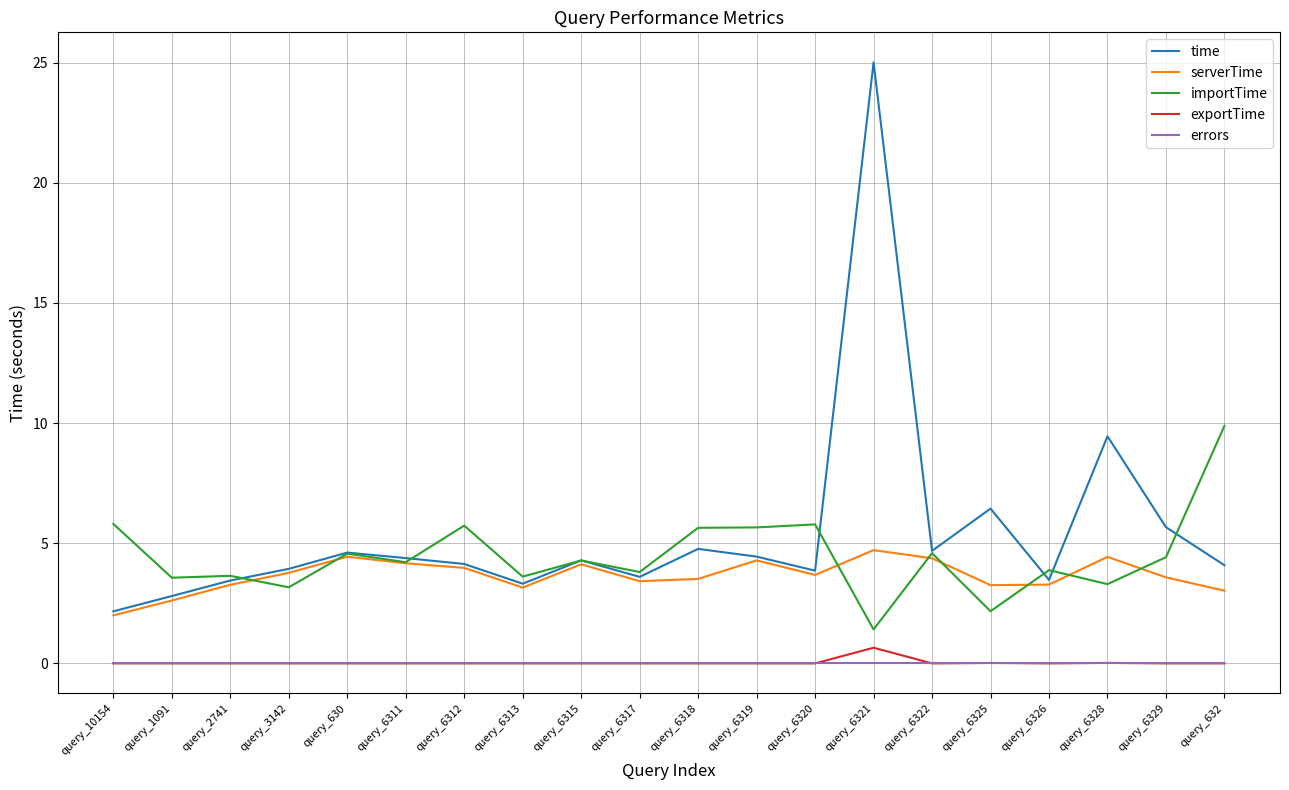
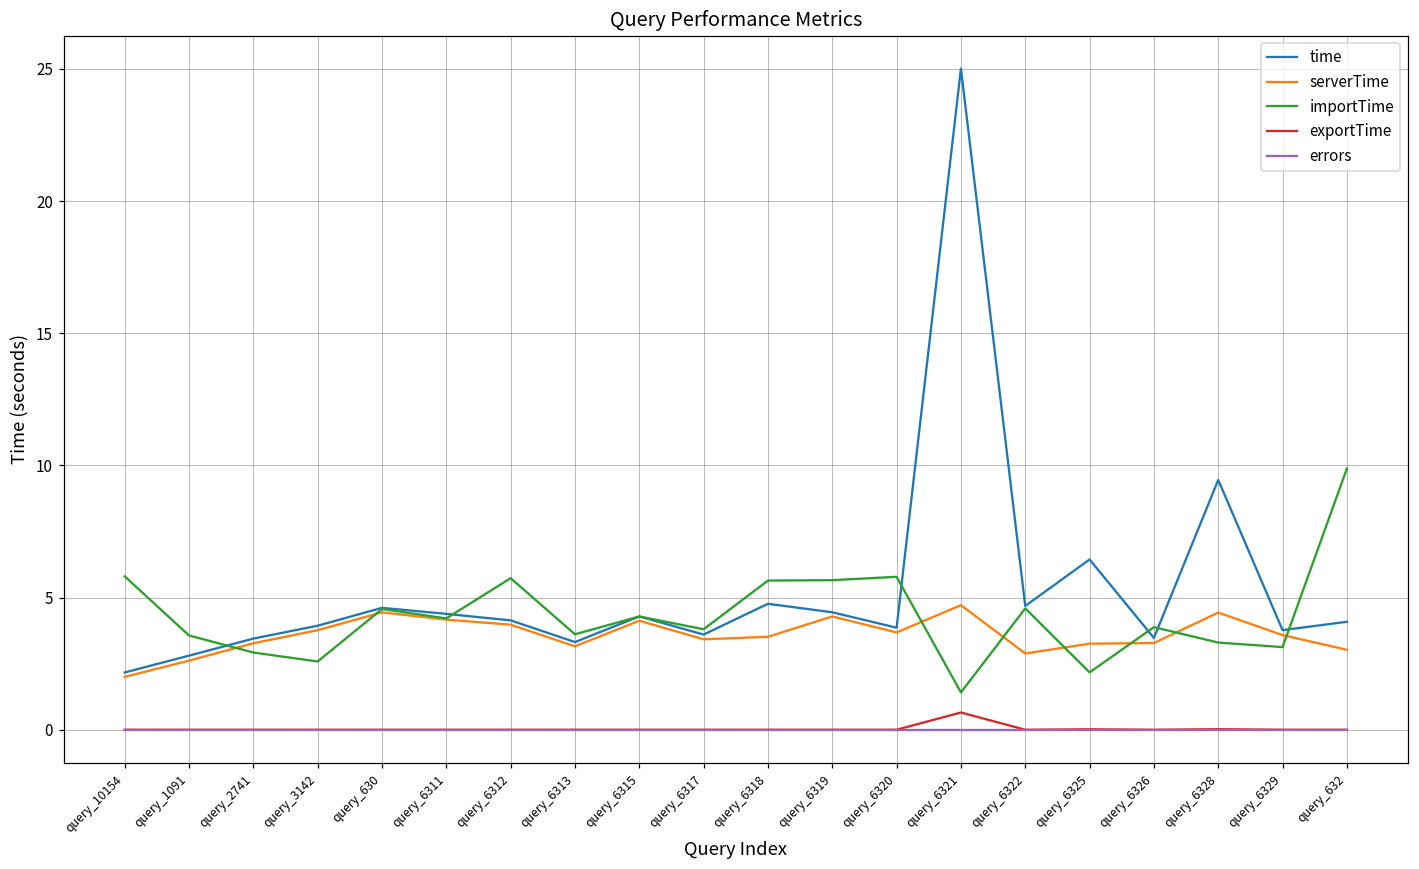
  {
    "time": {
      "query_10154": 2.2,
      "query_1091": 2.8,
      "query_2741": 3.4,
      "query_3142": 3.9,
      "query_6311": 4.4,
      "query_6312": 4.1,
      "query_6313": 3.3,
      "query_6317": 3.6,
      "query_6318": 4.8,
      "query_6319": 4.4,
      "query_6320": 3.9,
      "query_6321": 25.0,
      "query_6325": 6.4,
      "query_6326": 3.5,
      "query_6328": 9.5,
-     "query_6329": 5.7,
+     "query_6329": 3.8,
      "query_632": 4.1
    },
    "serverTime": {
      "query_10154": 2.0,
      "query_1091": 2.6,
      "query_2741": 3.3,
      "query_3142": 3.8,
      "query_630": 4.4,
      "query_6312": 4.0,
      "query_6313": 3.2,
      "query_6315": 4.1,
      "query_6317": 3.4,
      "query_6318": 3.5,
      "query_6319": 4.3,
      "query_6320": 3.7,
      "query_6321": 4.7,
-     "query_6322": 4.4,
+     "query_6322": 2.9,
      "query_6325": 3.3,
      "query_6326": 3.3,
      "query_6328": 4.4,
      "query_6329": 3.6,
      "query_632": 3.0
    },
    "importTime": {
      "query_10154": 5.8,
      "query_1091": 3.6,
-     "query_2741": 3.6,
-     "query_3142": 3.2,
+     "query_2741": 2.9,
+     "query_3142": 2.6,
      "query_6312": 5.7,
      "query_6313": 3.6,
      "query_6317": 3.8,
      "query_6318": 5.6,
      "query_6319": 5.7,
      "query_6320": 5.8,
      "query_6321": 1.4,
      "query_6325": 2.2,
      "query_6326": 3.9,
      "query_6328": 3.3,
-     "query_6329": 4.4,
+     "query_6329": 3.1,
      "query_632": 9.9
    },
    "exportTime": {
      "query_6321": 0.7
    },
    "errors": {
      "query_6321": 0.0
    }
  }
